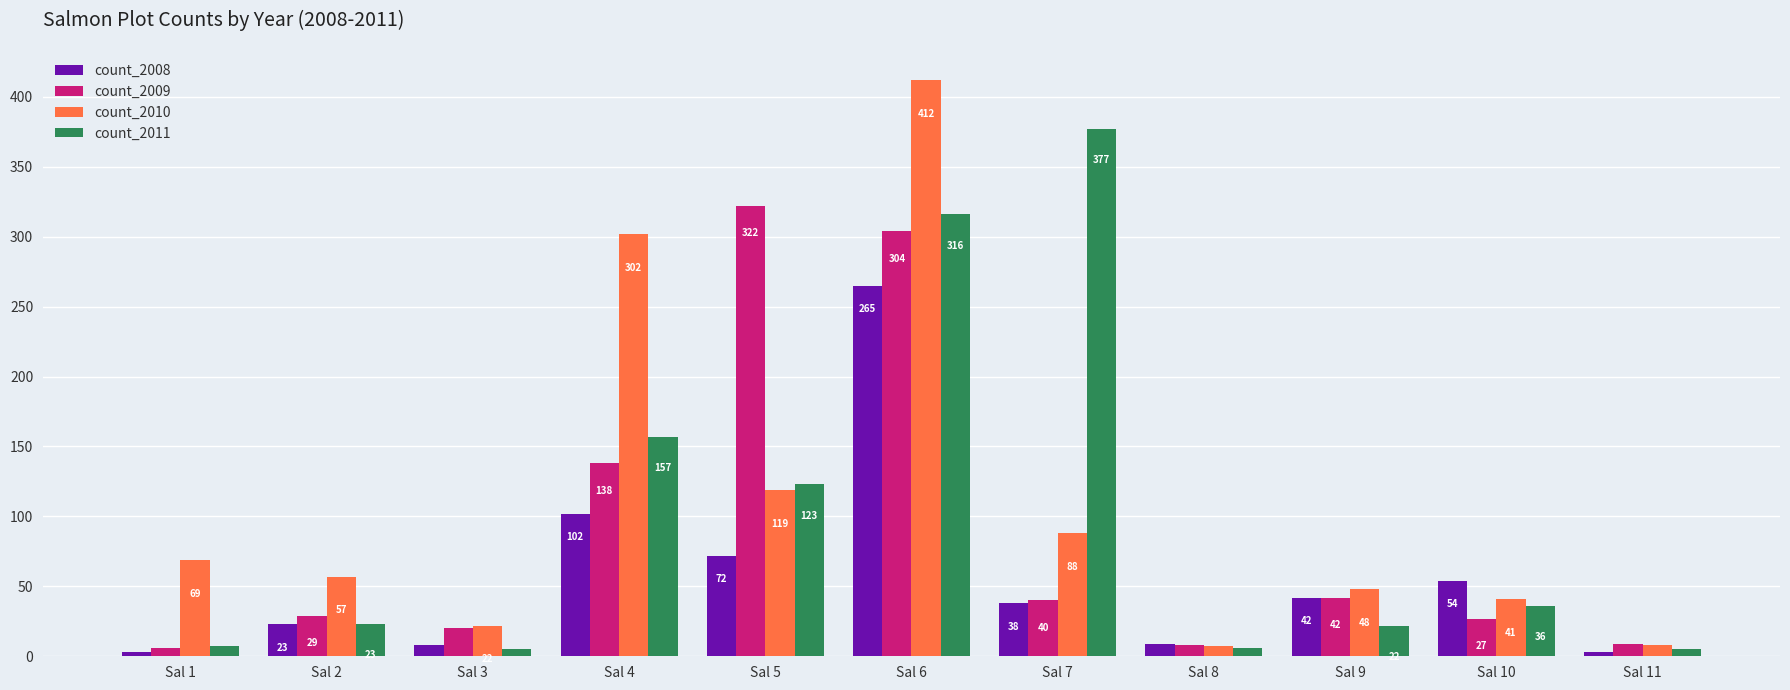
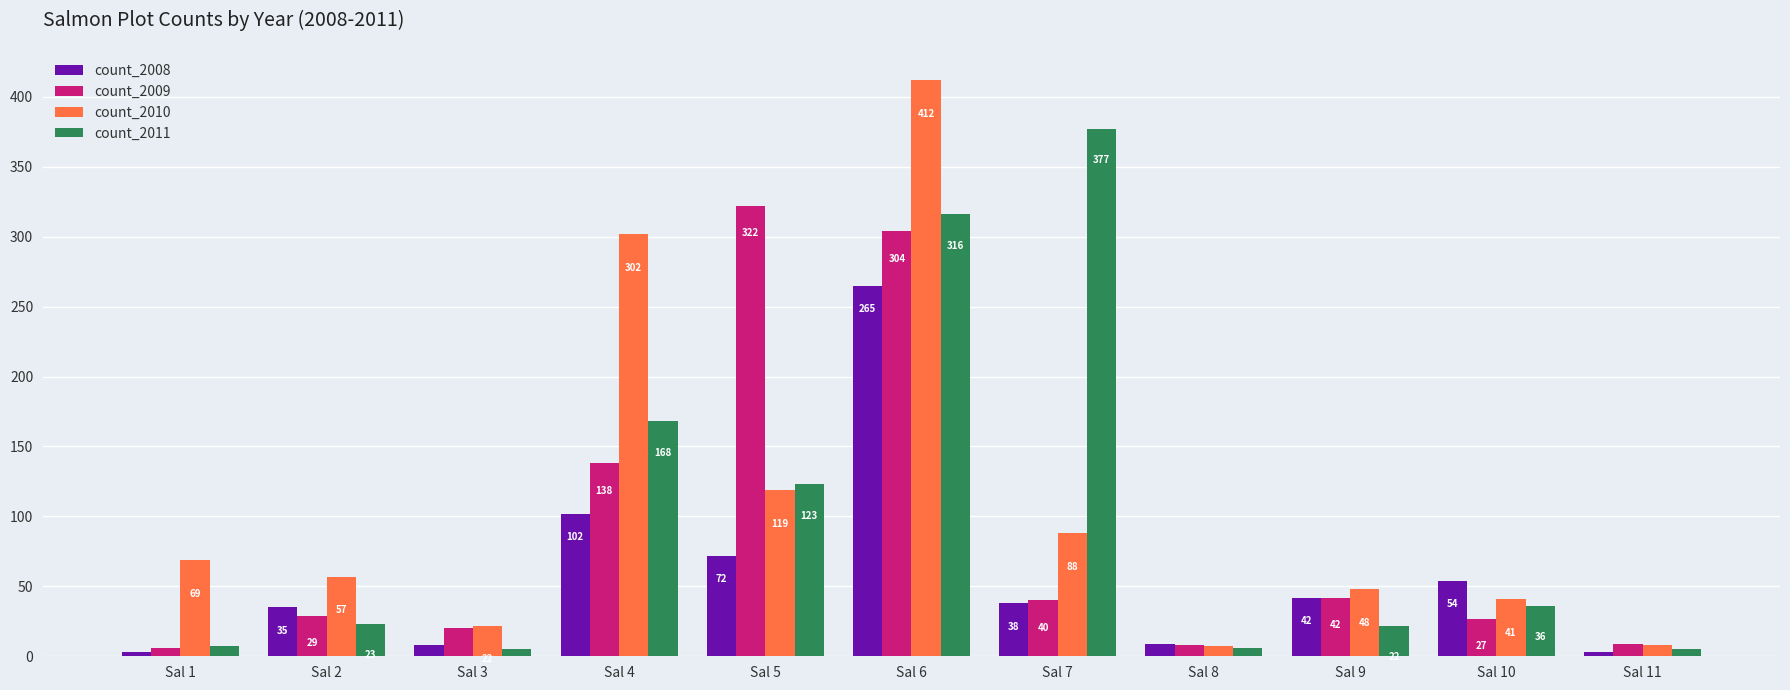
  {
    "count_2008": {
-     "Sal 2": 23,
+     "Sal 2": 35,
      "Sal 4": 102,
      "Sal 5": 72,
      "Sal 6": 265,
      "Sal 7": 38,
      "Sal 9": 42,
      "Sal 10": 54
    },
    "count_2009": {
      "Sal 2": 29,
      "Sal 4": 138,
      "Sal 5": 322,
      "Sal 6": 304,
      "Sal 7": 40,
      "Sal 9": 42,
      "Sal 10": 27
    },
    "count_2010": {
      "Sal 1": 69,
      "Sal 2": 57,
      "Sal 4": 302,
      "Sal 5": 119,
      "Sal 6": 412,
      "Sal 7": 88,
      "Sal 9": 48,
      "Sal 10": 41
    },
    "count_2011": {
-     "Sal 4": 157,
+     "Sal 4": 168,
      "Sal 5": 123,
      "Sal 6": 316,
      "Sal 7": 377,
      "Sal 10": 36
    }
  }
